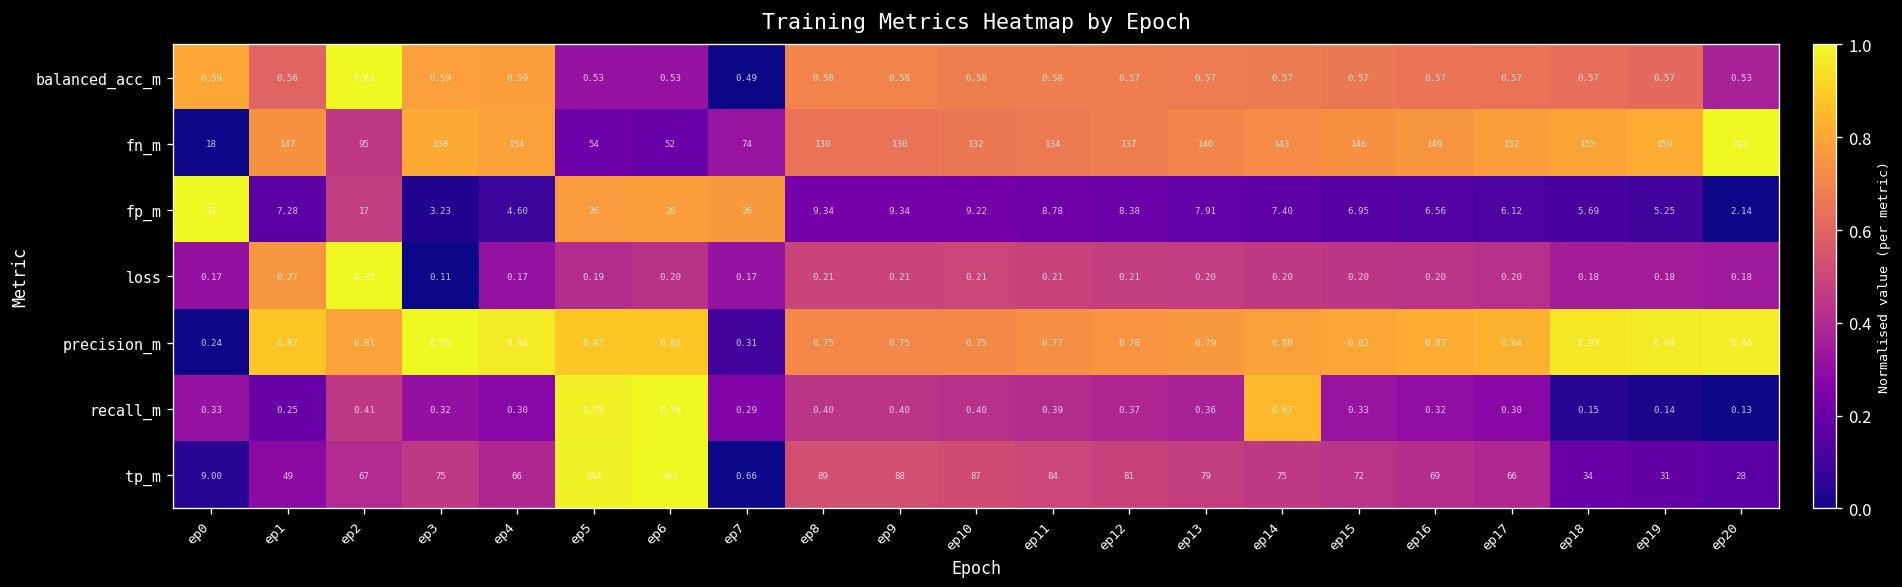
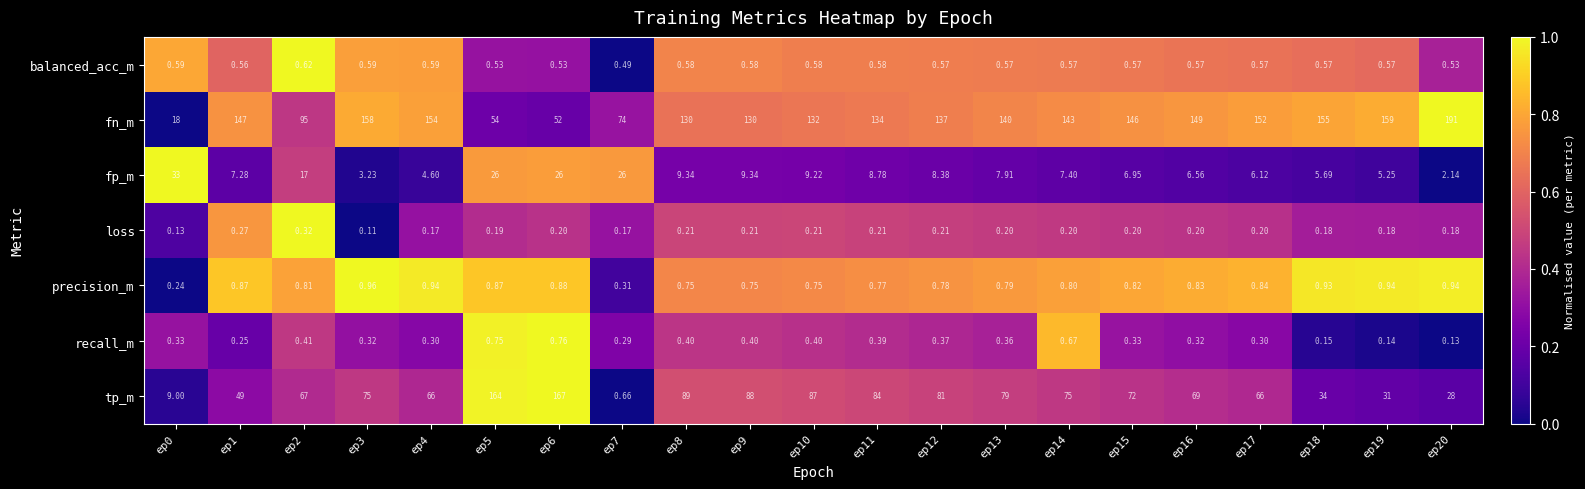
  {
    "balanced_acc_m": {
      "ep0": 0.59,
      "ep1": 0.56,
      "ep2": 0.62,
      "ep3": 0.59,
      "ep4": 0.59,
      "ep5": 0.53,
      "ep6": 0.53,
      "ep7": 0.49,
      "ep8": 0.58,
      "ep9": 0.58,
      "ep10": 0.58,
      "ep11": 0.58,
      "ep12": 0.57,
      "ep13": 0.57,
      "ep14": 0.57,
      "ep15": 0.57,
      "ep16": 0.57,
      "ep17": 0.57,
      "ep18": 0.57,
      "ep19": 0.57,
      "ep20": 0.53
    },
    "fn_m": {
      "ep0": 18,
      "ep1": 147,
      "ep2": 95,
      "ep3": 158,
      "ep4": 154,
      "ep5": 54,
      "ep6": 52,
      "ep7": 74,
      "ep8": 130,
      "ep9": 130,
      "ep10": 132,
      "ep11": 134,
      "ep12": 137,
      "ep13": 140,
      "ep14": 143,
      "ep15": 146,
      "ep16": 149,
      "ep17": 152,
      "ep18": 155,
      "ep19": 159,
      "ep20": 191
    },
    "fp_m": {
      "ep0": 33,
      "ep1": 7.28,
      "ep2": 17,
      "ep3": 3.23,
      "ep4": 4.60,
      "ep5": 26,
      "ep6": 26,
      "ep7": 26,
      "ep8": 9.34,
      "ep9": 9.34,
      "ep10": 9.22,
      "ep11": 8.78,
      "ep12": 8.38,
      "ep13": 7.91,
      "ep14": 7.40,
      "ep15": 6.95,
      "ep16": 6.56,
      "ep17": 6.12,
      "ep18": 5.69,
      "ep19": 5.25,
      "ep20": 2.14
    },
    "loss": {
-     "ep0": 0.17,
+     "ep0": 0.13,
      "ep1": 0.27,
      "ep2": 0.32,
      "ep3": 0.11,
      "ep4": 0.17,
      "ep5": 0.19,
      "ep6": 0.20,
      "ep7": 0.17,
      "ep8": 0.21,
      "ep9": 0.21,
      "ep10": 0.21,
      "ep11": 0.21,
      "ep12": 0.21,
      "ep13": 0.20,
      "ep14": 0.20,
      "ep15": 0.20,
      "ep16": 0.20,
      "ep17": 0.20,
      "ep18": 0.18,
      "ep19": 0.18,
      "ep20": 0.18
    },
    "precision_m": {
      "ep0": 0.24,
      "ep1": 0.87,
      "ep2": 0.81,
      "ep3": 0.96,
      "ep4": 0.94,
      "ep5": 0.87,
      "ep6": 0.88,
      "ep7": 0.31,
      "ep8": 0.75,
      "ep9": 0.75,
      "ep10": 0.75,
      "ep11": 0.77,
      "ep12": 0.78,
      "ep13": 0.79,
      "ep14": 0.80,
      "ep15": 0.82,
      "ep16": 0.83,
      "ep17": 0.84,
      "ep18": 0.93,
      "ep19": 0.94,
      "ep20": 0.94
    },
    "recall_m": {
      "ep0": 0.33,
      "ep1": 0.25,
      "ep2": 0.41,
      "ep3": 0.32,
      "ep4": 0.30,
      "ep5": 0.75,
      "ep6": 0.76,
      "ep7": 0.29,
      "ep8": 0.40,
      "ep9": 0.40,
      "ep10": 0.40,
      "ep11": 0.39,
      "ep12": 0.37,
      "ep13": 0.36,
      "ep14": 0.67,
      "ep15": 0.33,
      "ep16": 0.32,
      "ep17": 0.30,
      "ep18": 0.15,
      "ep19": 0.14,
      "ep20": 0.13
    },
    "tp_m": {
      "ep0": 9.00,
      "ep1": 49,
      "ep2": 67,
      "ep3": 75,
      "ep4": 66,
      "ep5": 164,
      "ep6": 167,
      "ep7": 0.66,
      "ep8": 89,
      "ep9": 88,
      "ep10": 87,
      "ep11": 84,
      "ep12": 81,
      "ep13": 79,
      "ep14": 75,
      "ep15": 72,
      "ep16": 69,
      "ep17": 66,
      "ep18": 34,
      "ep19": 31,
      "ep20": 28
    }
  }
